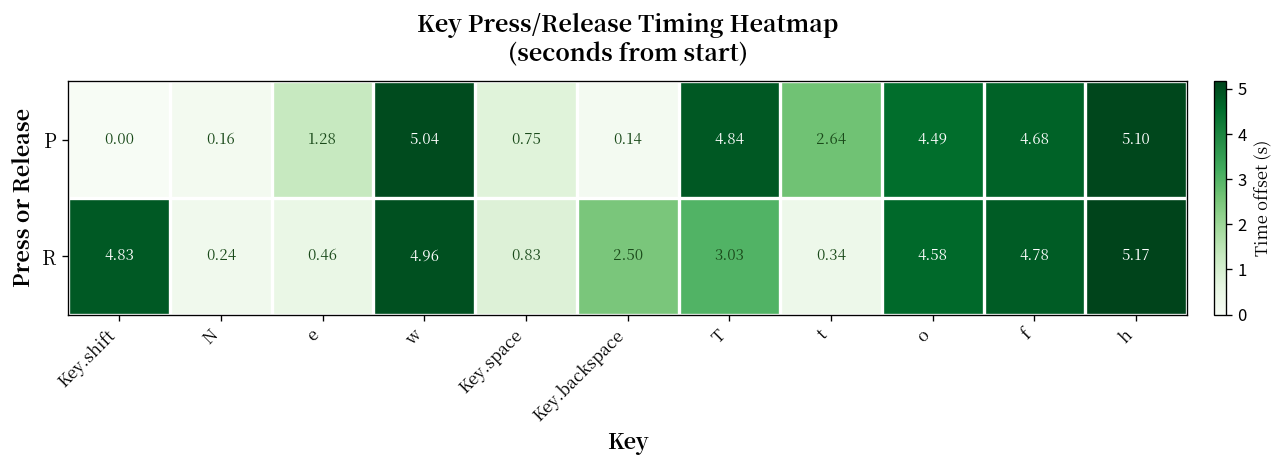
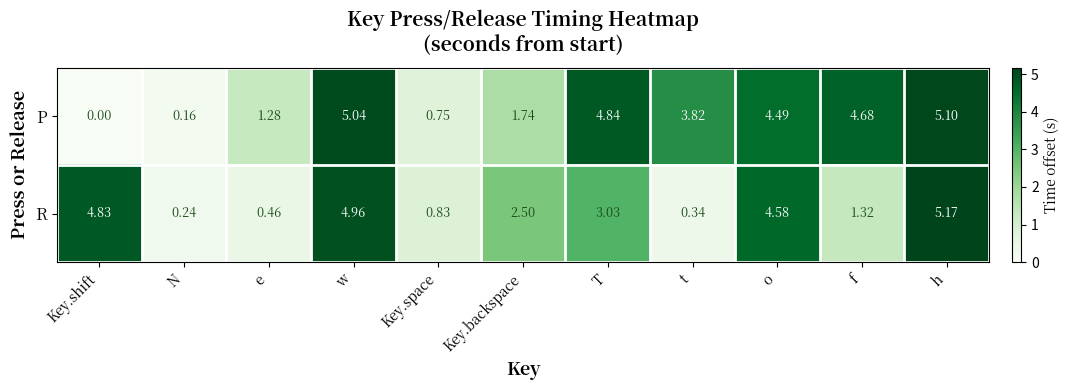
  {
    "P": {
      "Key.shift": 0.00,
      "N": 0.16,
      "e": 1.28,
      "w": 5.04,
      "Key.space": 0.75,
-     "Key.backspace": 0.14,
+     "Key.backspace": 1.74,
      "T": 4.84,
-     "t": 2.64,
+     "t": 3.82,
      "o": 4.49,
      "f": 4.68,
      "h": 5.10
    },
    "R": {
      "Key.shift": 4.83,
      "N": 0.24,
      "e": 0.46,
      "w": 4.96,
      "Key.space": 0.83,
      "Key.backspace": 2.50,
      "T": 3.03,
      "t": 0.34,
      "o": 4.58,
-     "f": 4.78,
+     "f": 1.32,
      "h": 5.17
    }
  }
